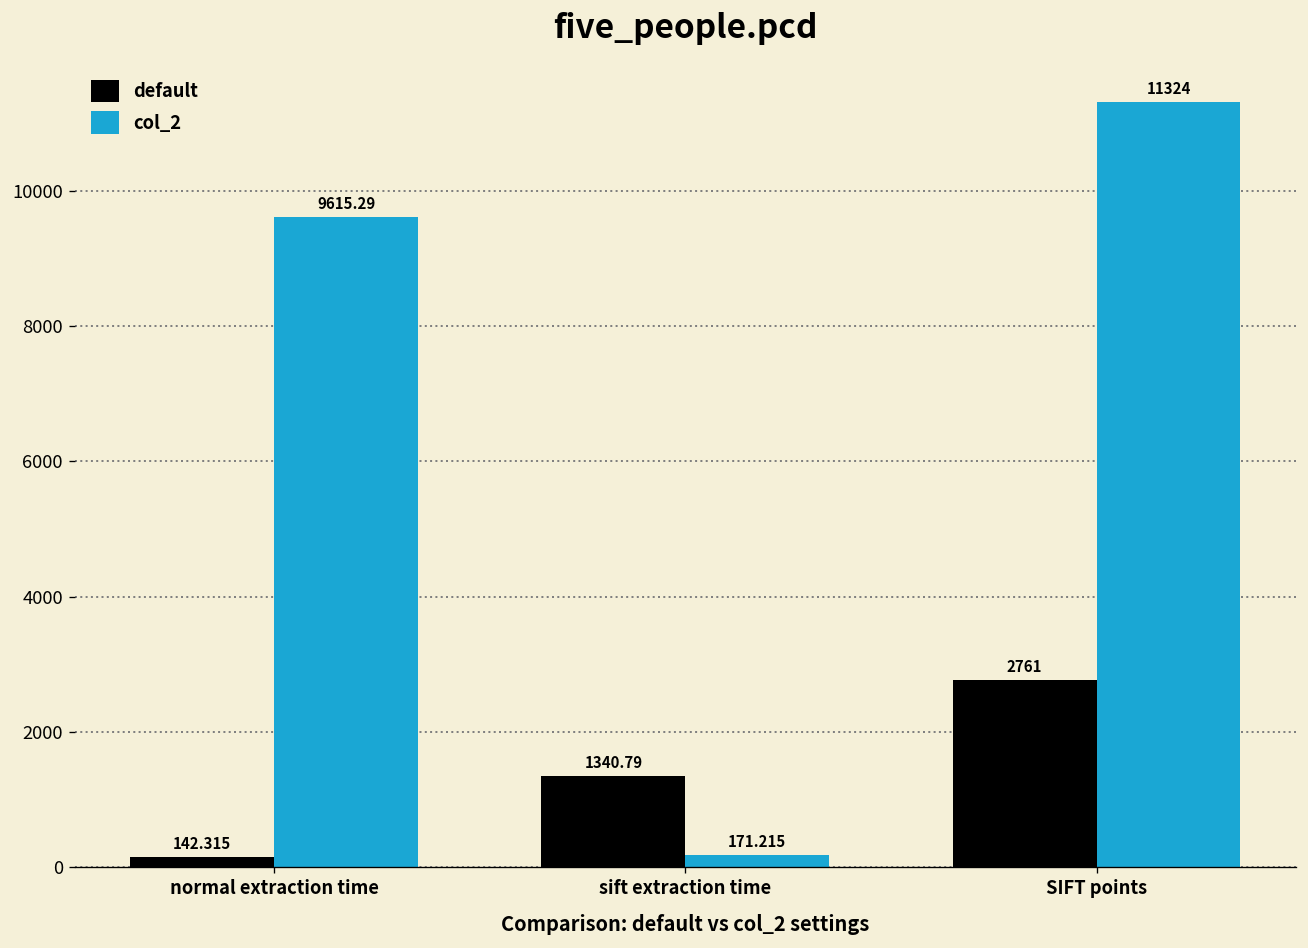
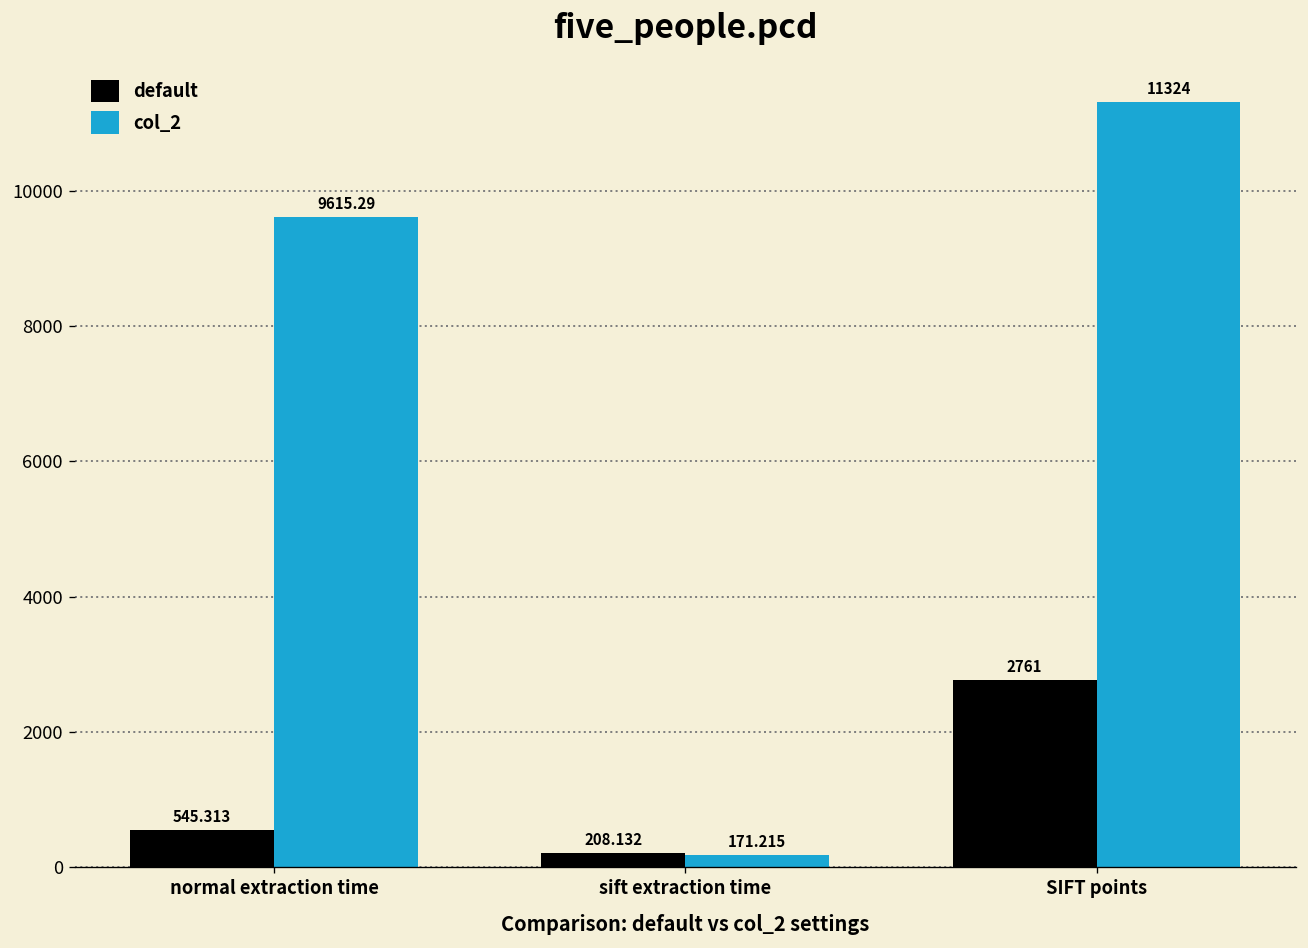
  {
    "default": {
-     "normal extraction time": 142.315,
-     "sift extraction time": 1340.79,
+     "normal extraction time": 545.313,
+     "sift extraction time": 208.132,
      "SIFT points": 2761
    },
    "col_2": {
      "normal extraction time": 9615.29,
      "sift extraction time": 171.215,
      "SIFT points": 11324
    }
  }
